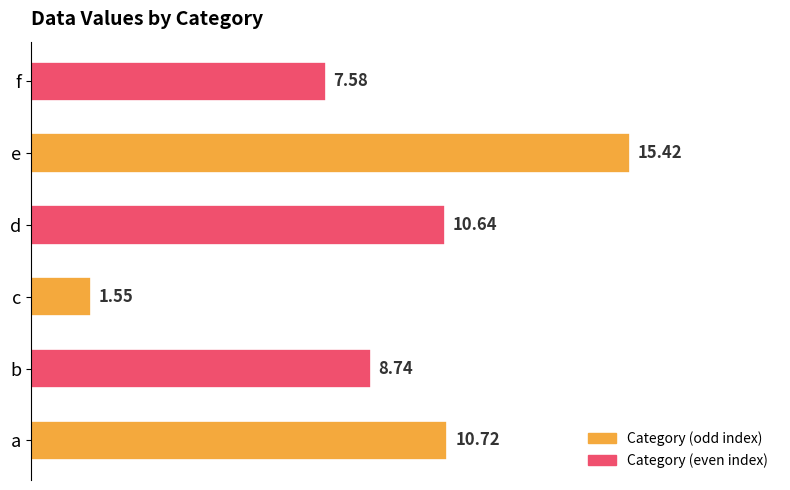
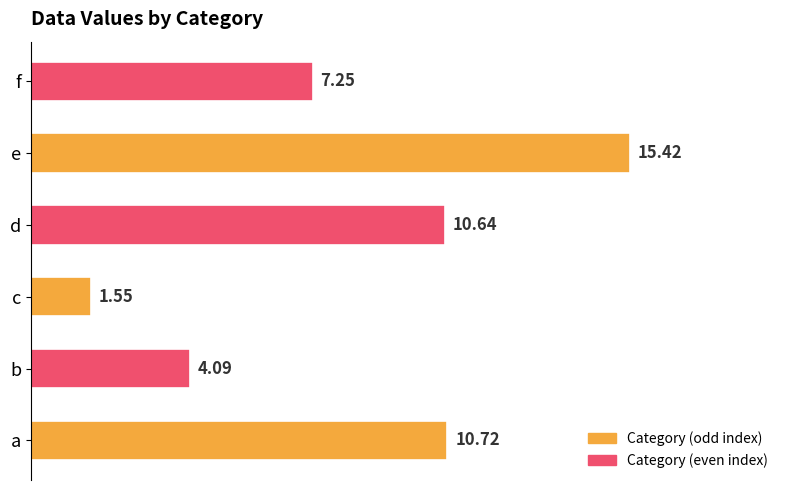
  {
-   "f": 7.58,
+   "f": 7.25,
    "e": 15.42,
    "d": 10.64,
    "c": 1.55,
-   "b": 8.74,
+   "b": 4.09,
    "a": 10.72
  }
